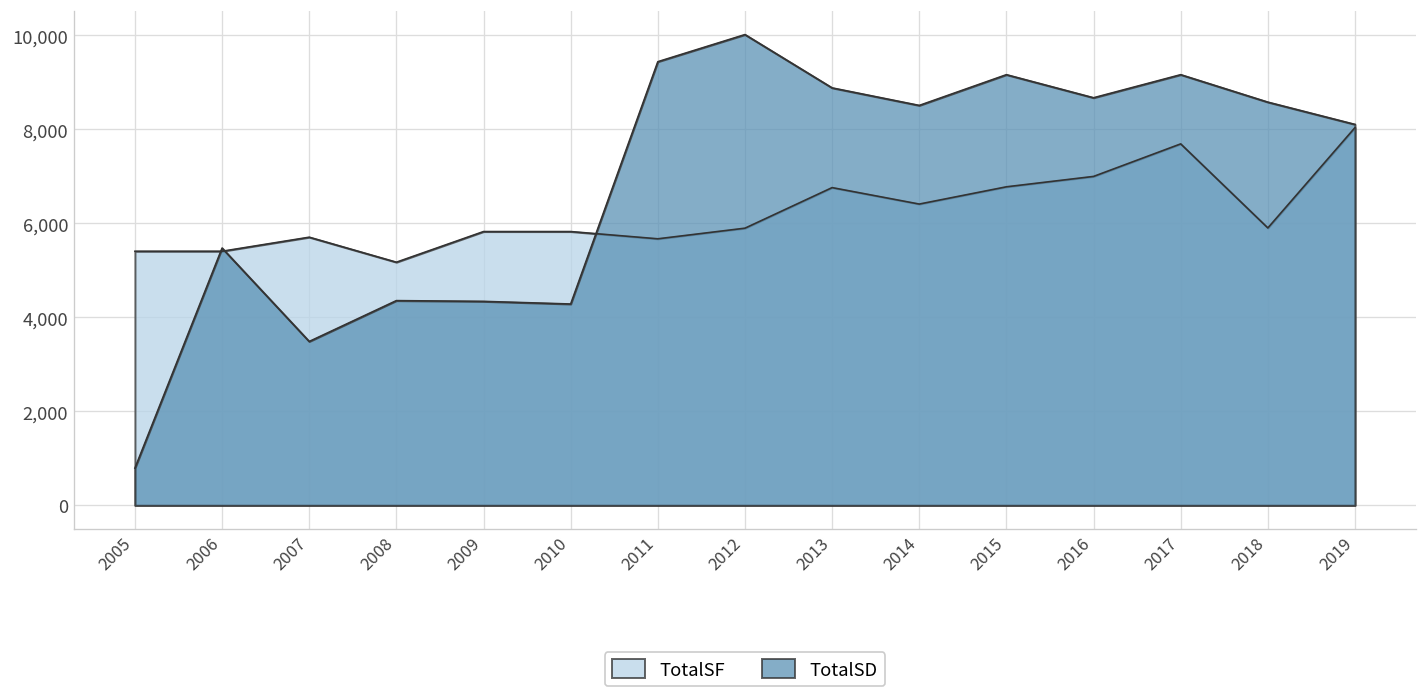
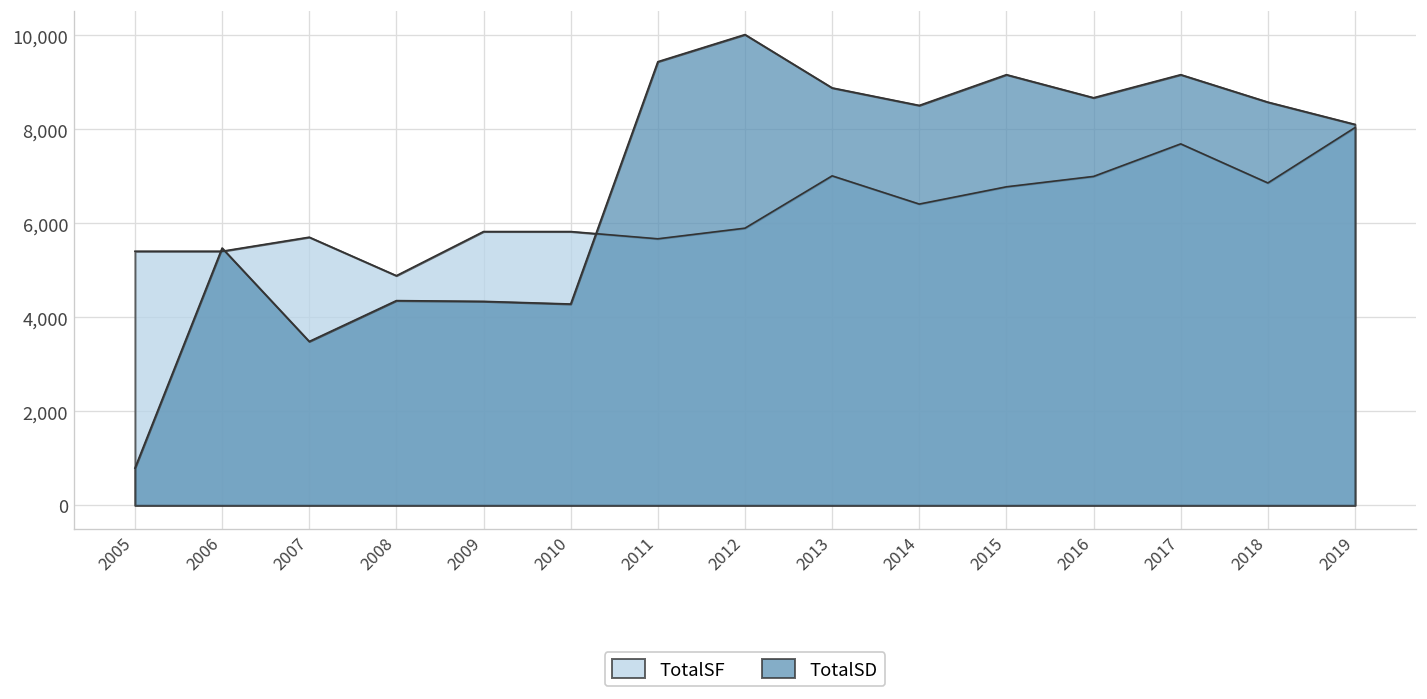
  {
    "TotalSF": {
      "2005": "5,400",
      "2006": "5,400",
      "2007": "5,700",
-     "2008": "5,200",
+     "2008": "4,900",
      "2009": "5,800",
      "2010": "5,800",
      "2011": "5,700",
      "2012": "5,900",
-     "2013": "6,800",
+     "2013": "7,000",
      "2014": "6,400",
      "2015": "6,800",
      "2016": "7,000",
      "2017": "7,700",
-     "2018": "5,900",
+     "2018": "6,900",
      "2019": "8,000"
    },
    "TotalSD": {
      "2005": "800",
      "2006": "5,500",
      "2007": "3,500",
      "2008": "4,400",
      "2009": "4,300",
      "2010": "4,300",
      "2011": "9,400",
      "2012": "10,000",
      "2013": "8,900",
      "2014": "8,500",
      "2015": "9,200",
      "2016": "8,700",
      "2017": "9,200",
      "2018": "8,600",
      "2019": "8,100"
    }
  }
